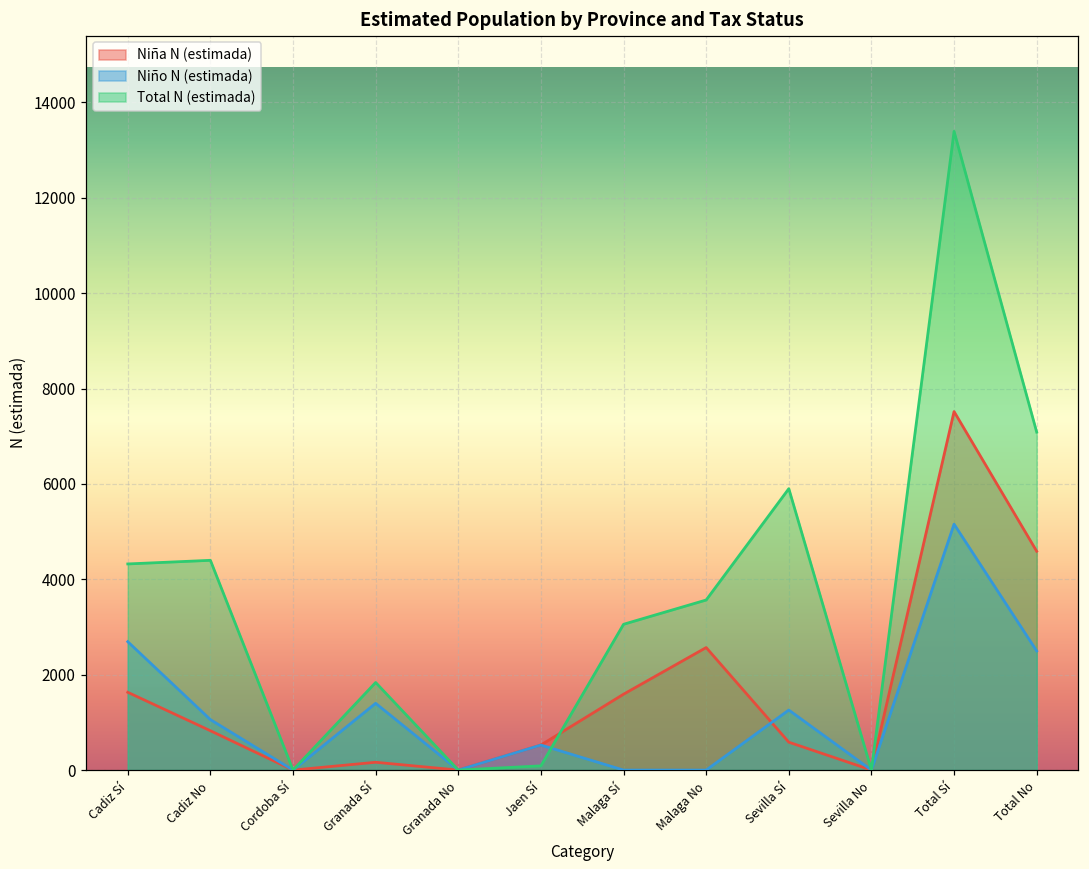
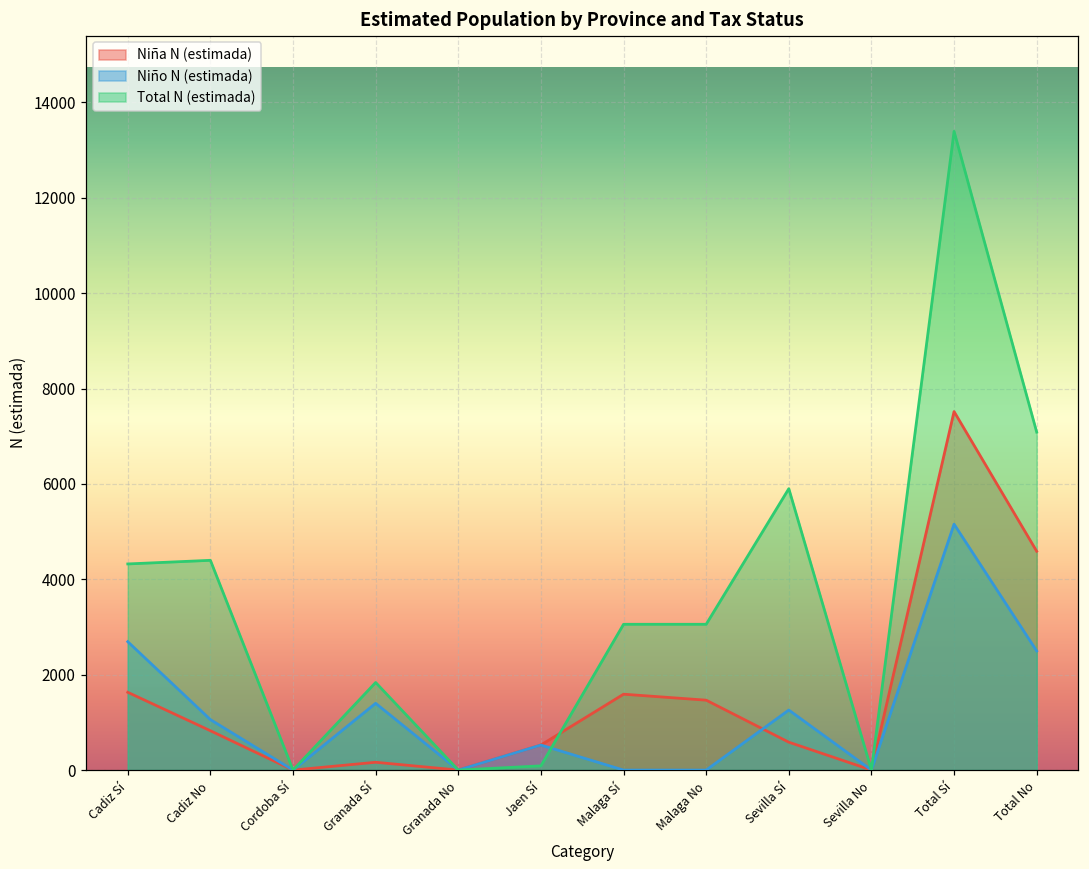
  {
    "Niña N (estimada)": {
      "Cadiz Sí": 1600,
      "Cadiz No": 800,
      "Granada Sí": 200,
      "Malaga Sí": 1600,
-     "Malaga No": 2600,
+     "Malaga No": 1500,
      "Sevilla Sí": 600,
      "Total Sí": 7500,
      "Total No": 4600
    },
    "Niño N (estimada)": {
      "Cadiz Sí": 2700,
      "Cadiz No": 1100,
      "Granada Sí": 1400,
      "Malaga Sí": 0,
      "Malaga No": 0,
      "Sevilla Sí": 1300,
      "Total Sí": 5200,
      "Total No": 2500
    },
    "Total N (estimada)": {
      "Cadiz Sí": 4300,
      "Cadiz No": 4400,
      "Granada Sí": 1800,
      "Jaen Sí": 100,
      "Malaga Sí": 3100,
-     "Malaga No": 3600,
+     "Malaga No": 3100,
      "Sevilla Sí": 5900,
      "Total Sí": 13400,
      "Total No": 7100
    }
  }
